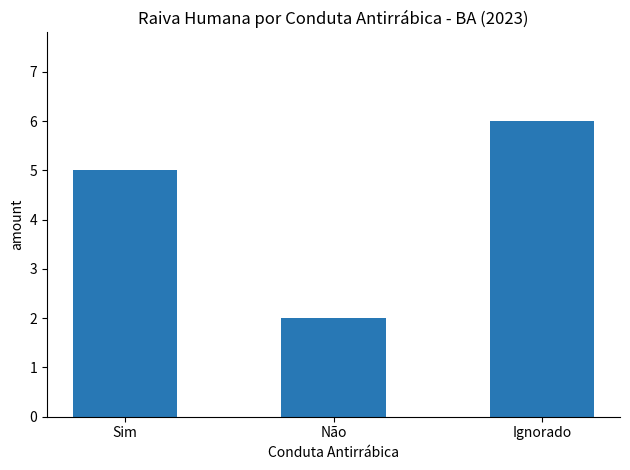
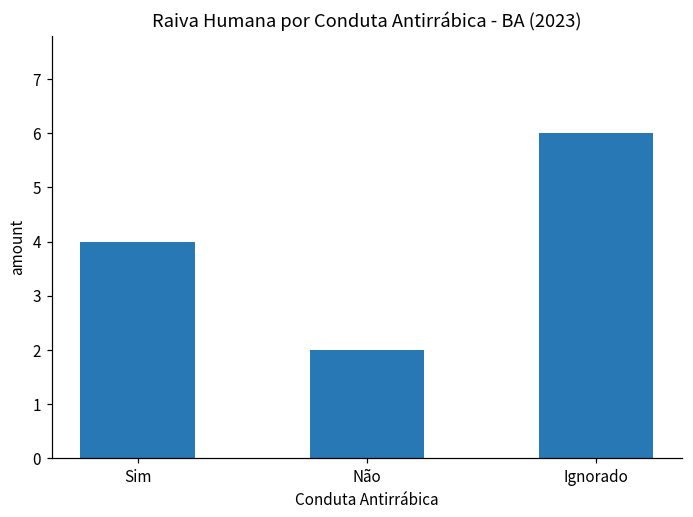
  {
-   "Sim": 5,
+   "Sim": 4,
    "Não": 2,
    "Ignorado": 6
  }
